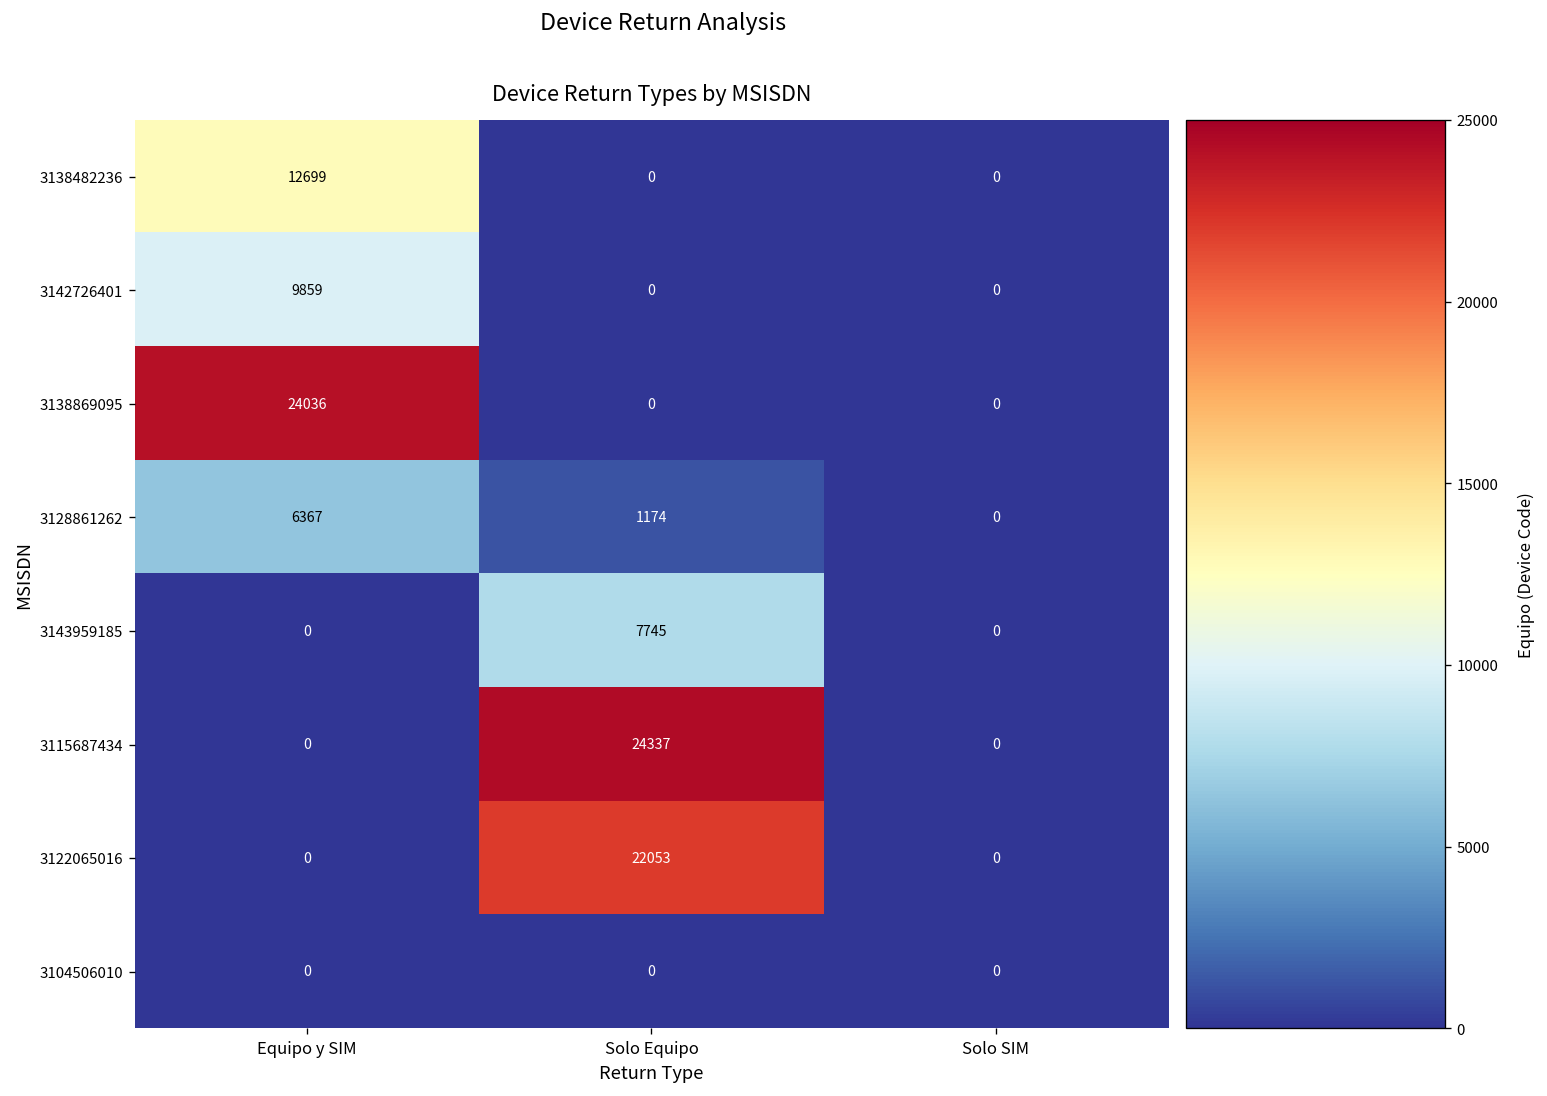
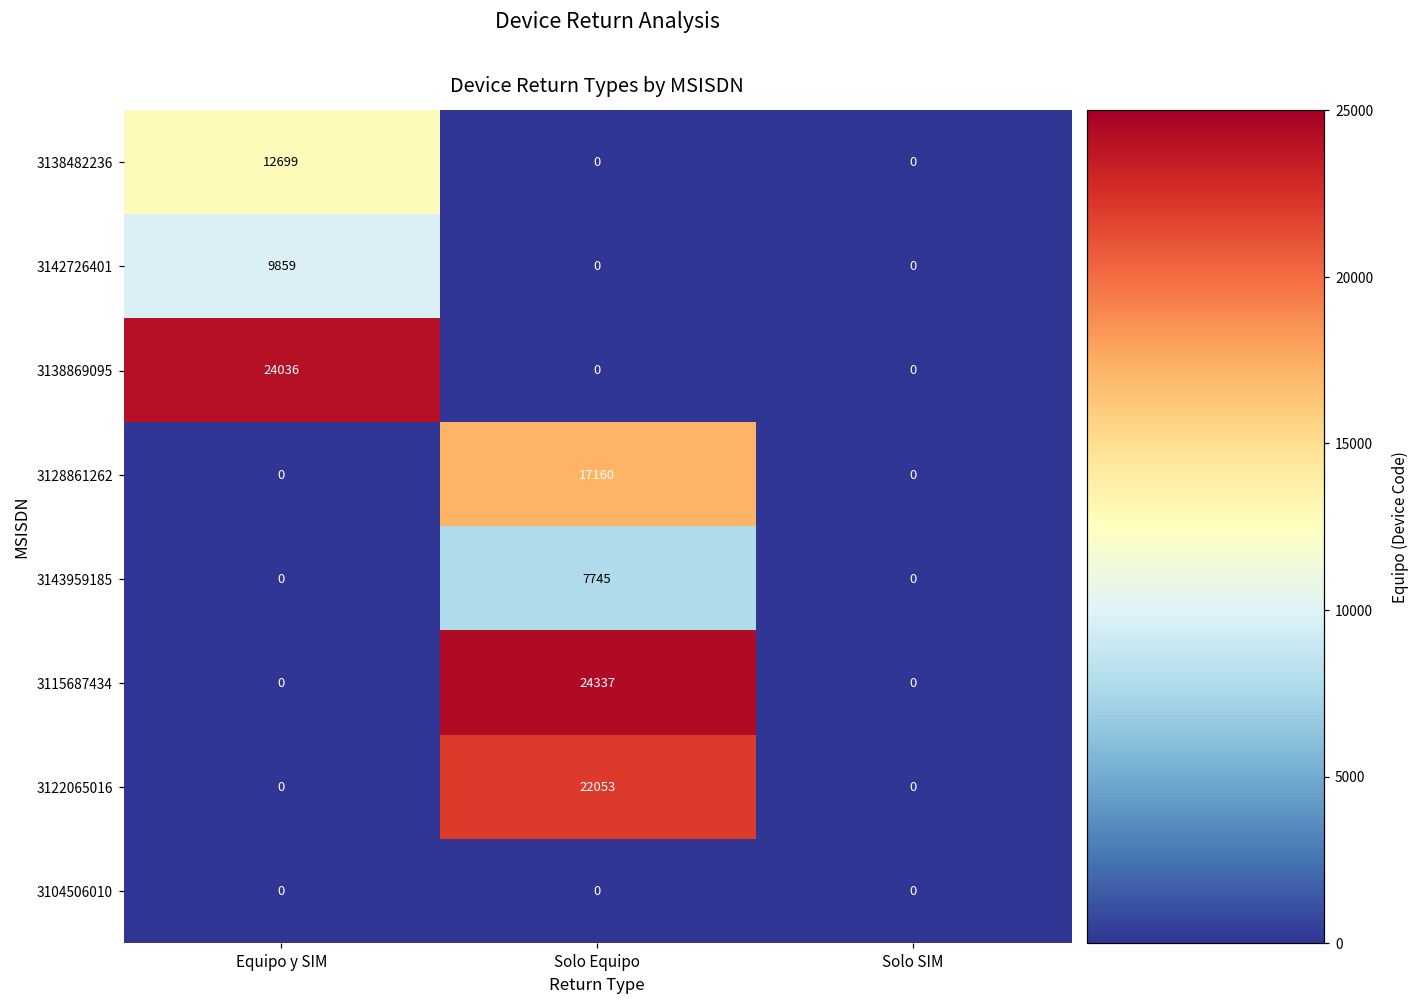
  {
    "3138482236": {
      "Equipo y SIM": 12699,
      "Solo Equipo": 0,
      "Solo SIM": 0
    },
    "3142726401": {
      "Equipo y SIM": 9859,
      "Solo Equipo": 0,
      "Solo SIM": 0
    },
    "3138869095": {
      "Equipo y SIM": 24036,
      "Solo Equipo": 0,
      "Solo SIM": 0
    },
    "3128861262": {
-     "Equipo y SIM": 6367,
-     "Solo Equipo": 1174,
+     "Equipo y SIM": 0,
+     "Solo Equipo": 17160,
      "Solo SIM": 0
    },
    "3143959185": {
      "Equipo y SIM": 0,
      "Solo Equipo": 7745,
      "Solo SIM": 0
    },
    "3115687434": {
      "Equipo y SIM": 0,
      "Solo Equipo": 24337,
      "Solo SIM": 0
    },
    "3122065016": {
      "Equipo y SIM": 0,
      "Solo Equipo": 22053,
      "Solo SIM": 0
    },
    "3104506010": {
      "Equipo y SIM": 0,
      "Solo Equipo": 0,
      "Solo SIM": 0
    }
  }
